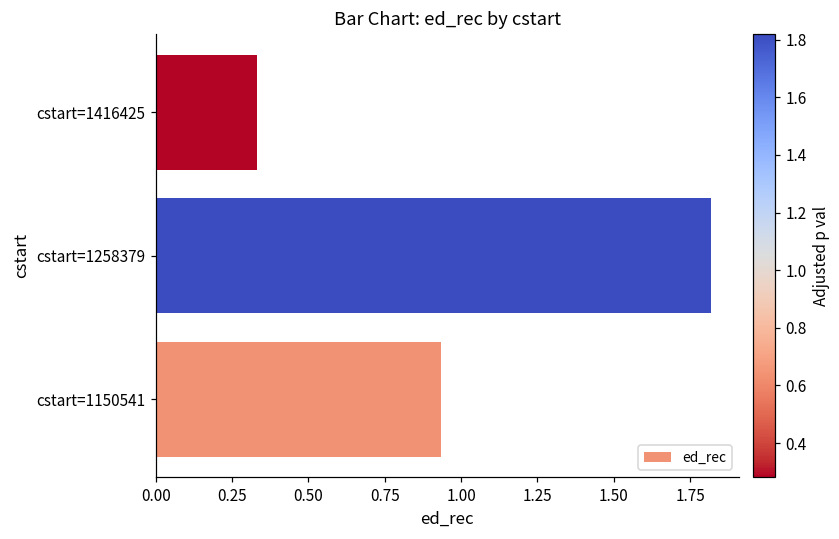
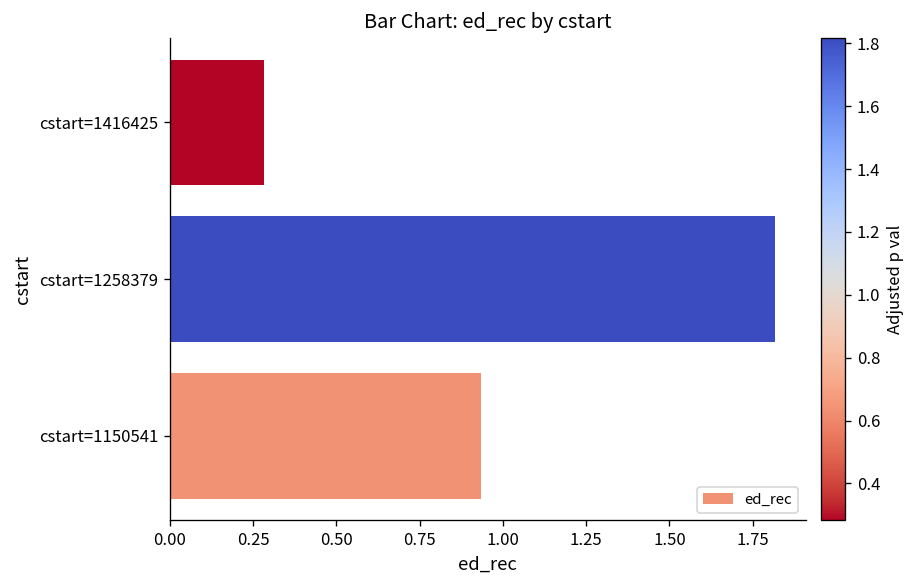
  {
-   "cstart=1416425": 0.33,
+   "cstart=1416425": 0.28,
    "cstart=1258379": 1.82,
    "cstart=1150541": 0.94
  }
